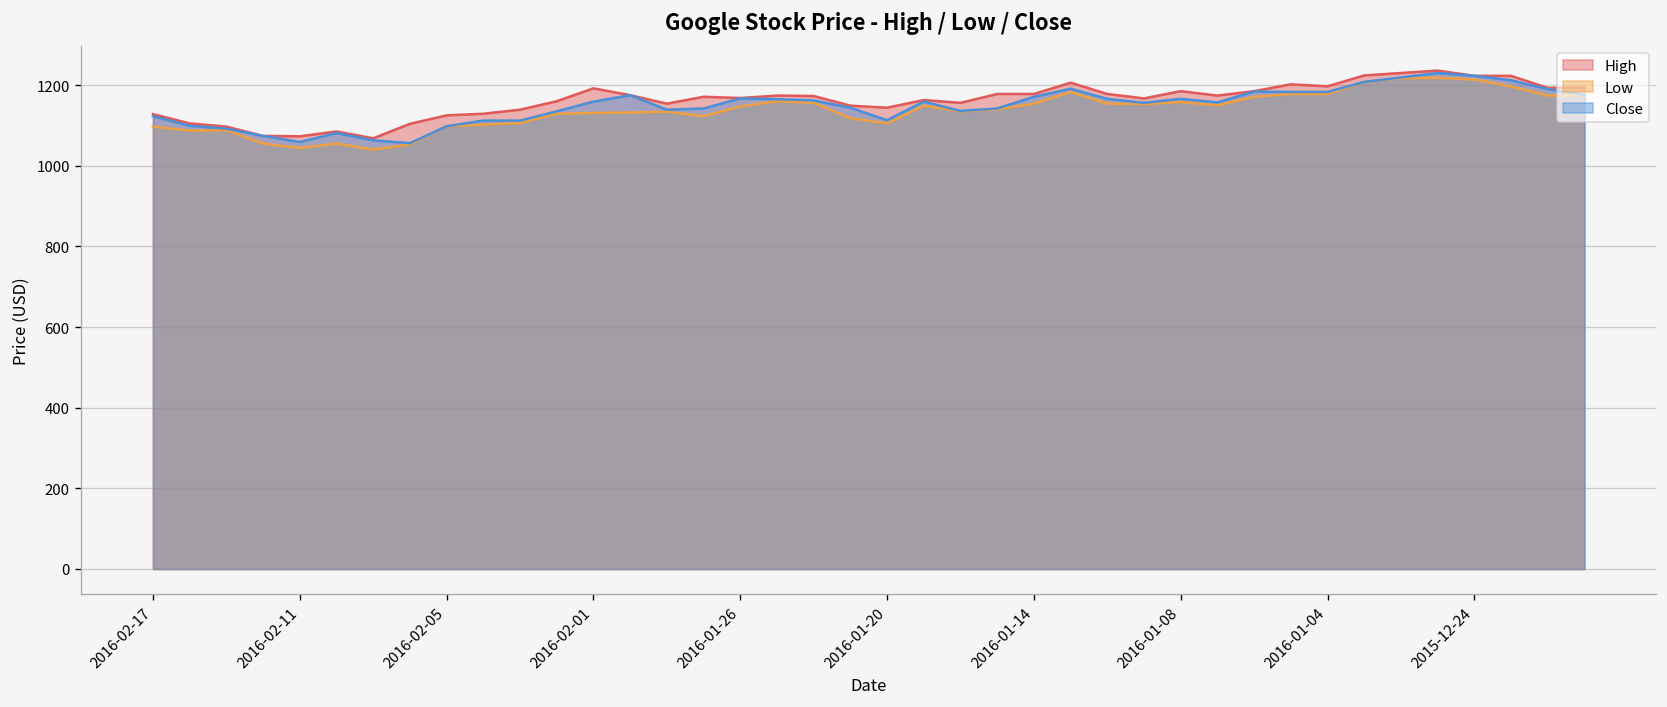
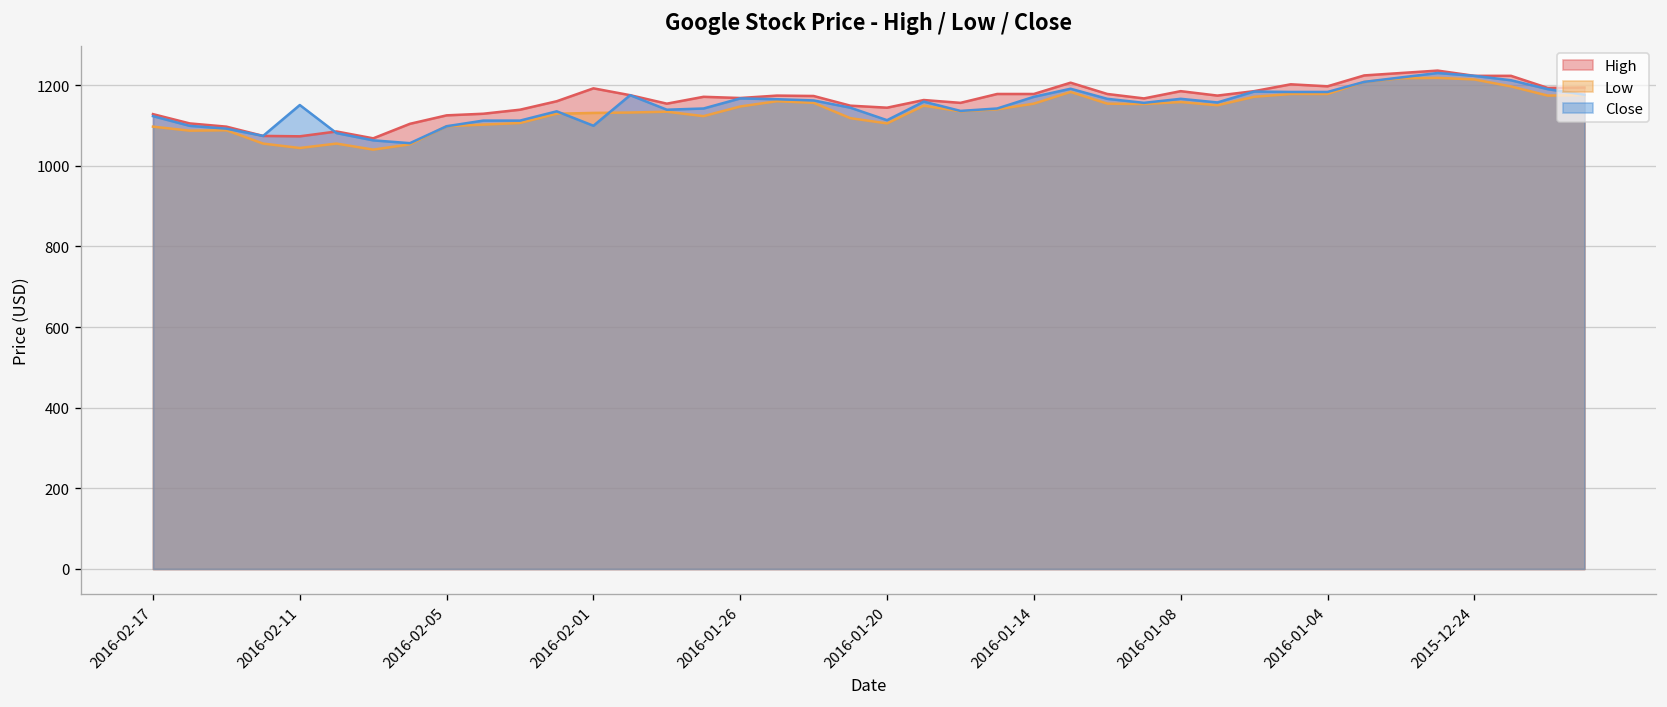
  {
    "Close": {
-     "2016-02-11": 1060,
-     "2016-02-01": 1160,
+     "2016-02-11": 1150,
+     "2016-02-01": 1100,
      "2016-01-20": 1110,
      "2016-01-08": 1170
    }
  }
